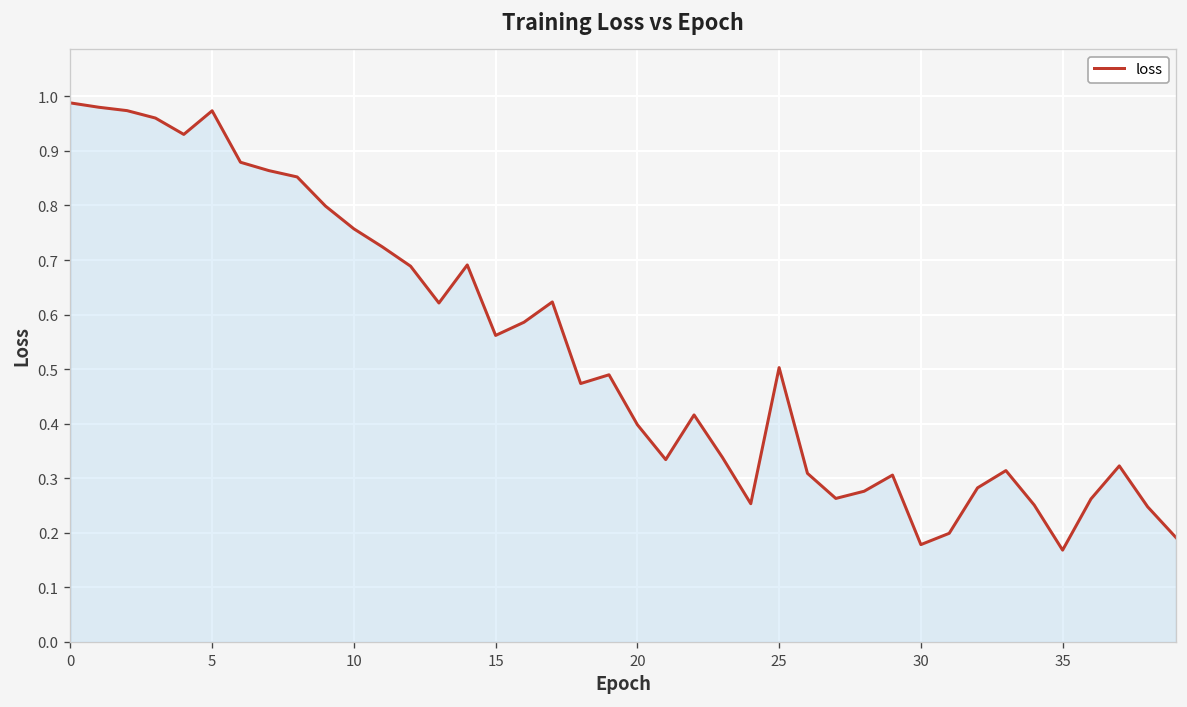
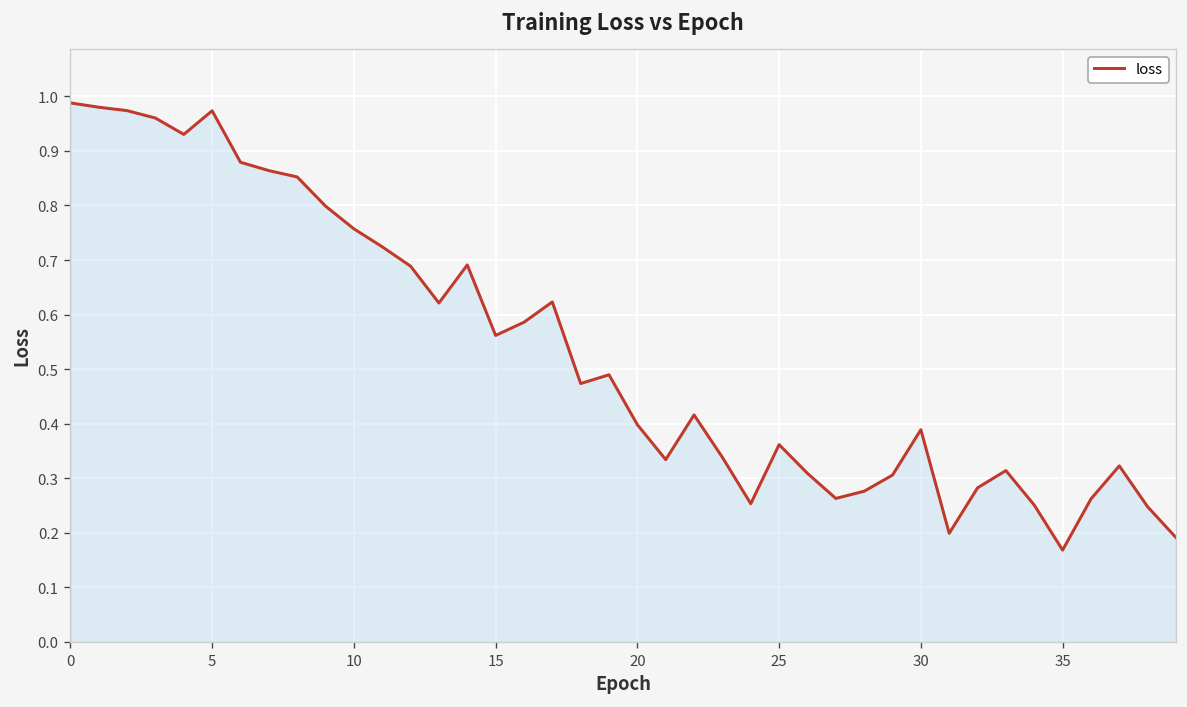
  {
    "0": 0.99,
    "5": 0.97,
    "10": 0.76,
    "15": 0.56,
    "20": 0.40,
-   "25": 0.50,
-   "30": 0.18,
+   "25": 0.36,
+   "30": 0.39,
    "35": 0.17
  }
